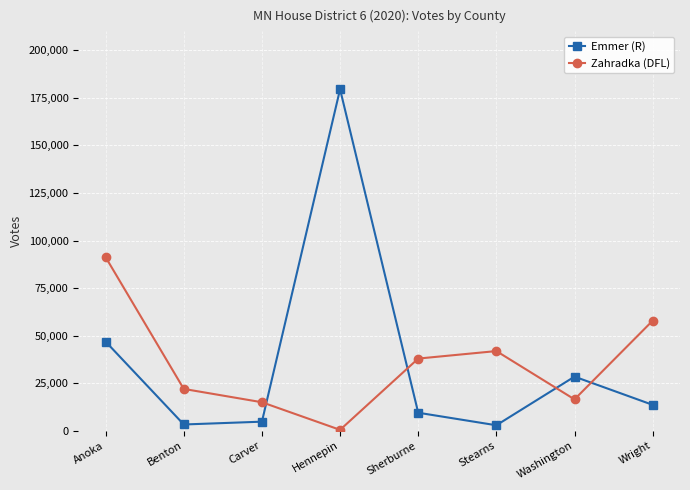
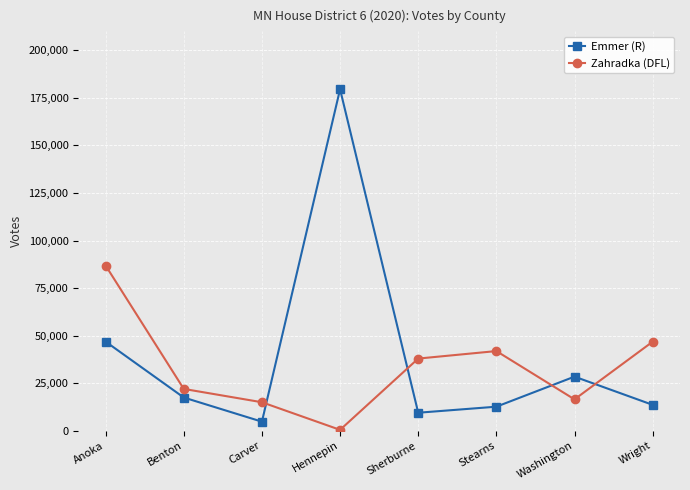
  {
    "Emmer (R)": {
      "Anoka": "47,000",
-     "Benton": "3,000",
+     "Benton": "17,000",
      "Carver": "5,000",
      "Hennepin": "180,000",
      "Sherburne": "9,000",
-     "Stearns": "3,000",
+     "Stearns": "13,000",
      "Washington": "28,000",
      "Wright": "14,000"
    },
    "Zahradka (DFL)": {
-     "Anoka": "91,000",
+     "Anoka": "87,000",
      "Benton": "22,000",
      "Carver": "15,000",
      "Hennepin": "0",
      "Sherburne": "38,000",
      "Stearns": "42,000",
      "Washington": "16,000",
-     "Wright": "58,000"
+     "Wright": "47,000"
    }
  }
